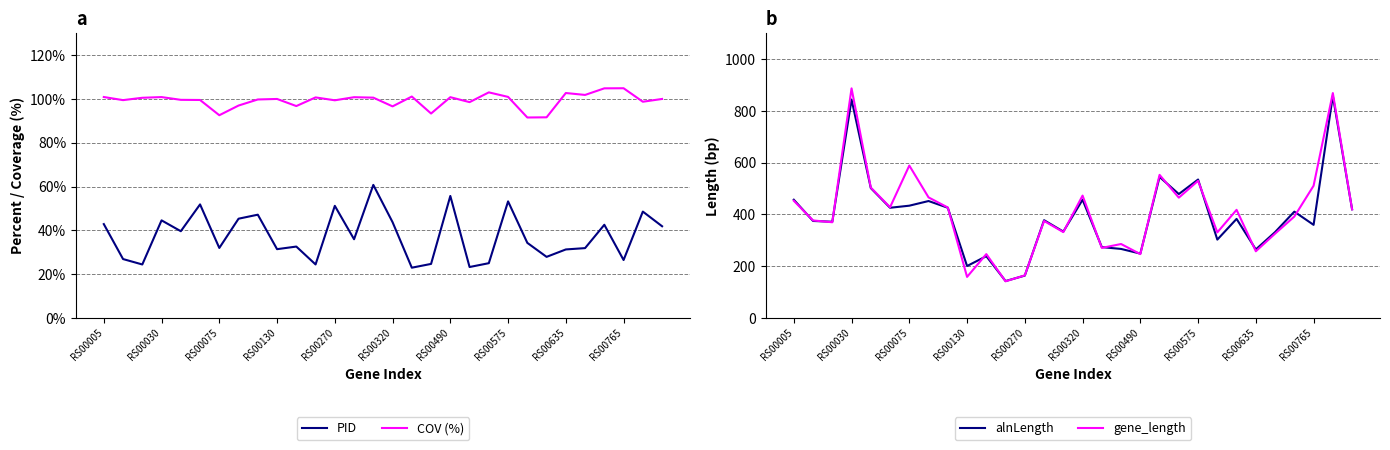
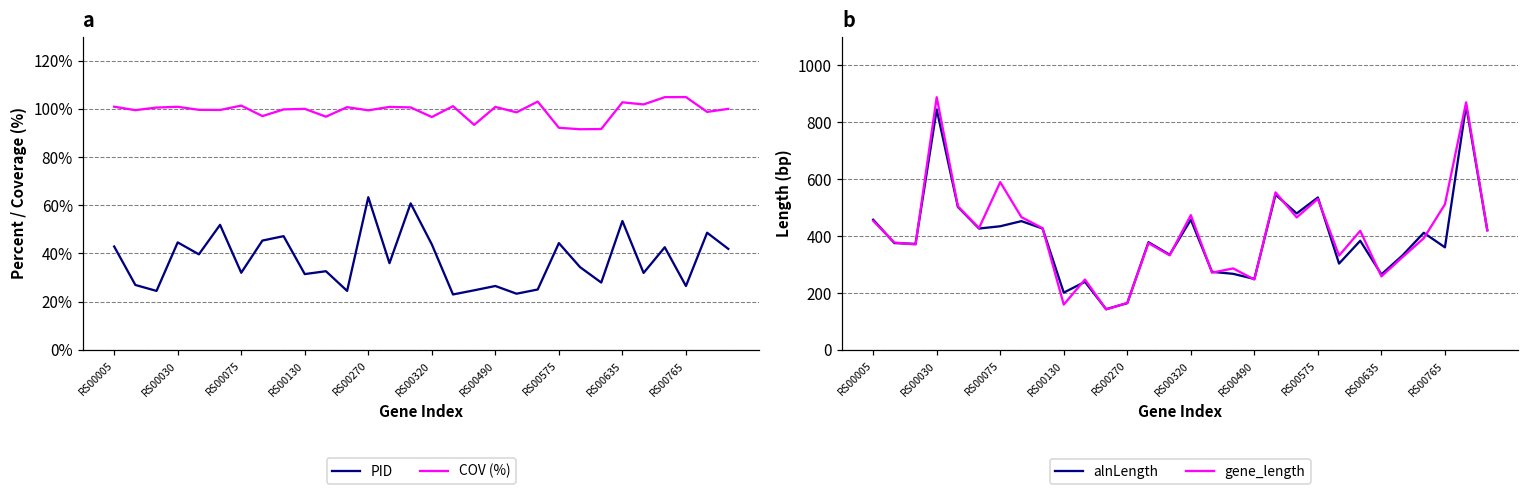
  {
    "a": {
      "PID": {
        "RS00005": "43%",
        "RS00030": "45%",
        "RS00075": "32%",
        "RS00130": "31%",
-       "RS00270": "51%",
+       "RS00270": "63%",
        "RS00320": "44%",
-       "RS00490": "56%",
-       "RS00575": "53%",
-       "RS00635": "31%",
+       "RS00490": "27%",
+       "RS00575": "44%",
+       "RS00635": "53%",
        "RS00765": "26%"
      },
      "COV (%)": {
        "RS00005": "101%",
        "RS00030": "101%",
-       "RS00075": "93%",
+       "RS00075": "101%",
        "RS00130": "100%",
        "RS00270": "99%",
        "RS00320": "97%",
        "RS00490": "101%",
-       "RS00575": "101%",
+       "RS00575": "92%",
        "RS00635": "103%",
        "RS00765": "105%"
      }
    },
    "b": {
      "alnLength": {
        "RS00030": "840",
        "RS00075": "430",
        "RS00130": "200",
        "RS00320": "460",
        "RS00765": "360"
      },
      "gene_length": {
        "RS00030": "890",
        "RS00075": "590",
        "RS00130": "160",
        "RS00320": "470",
        "RS00765": "510"
      }
    }
  }
